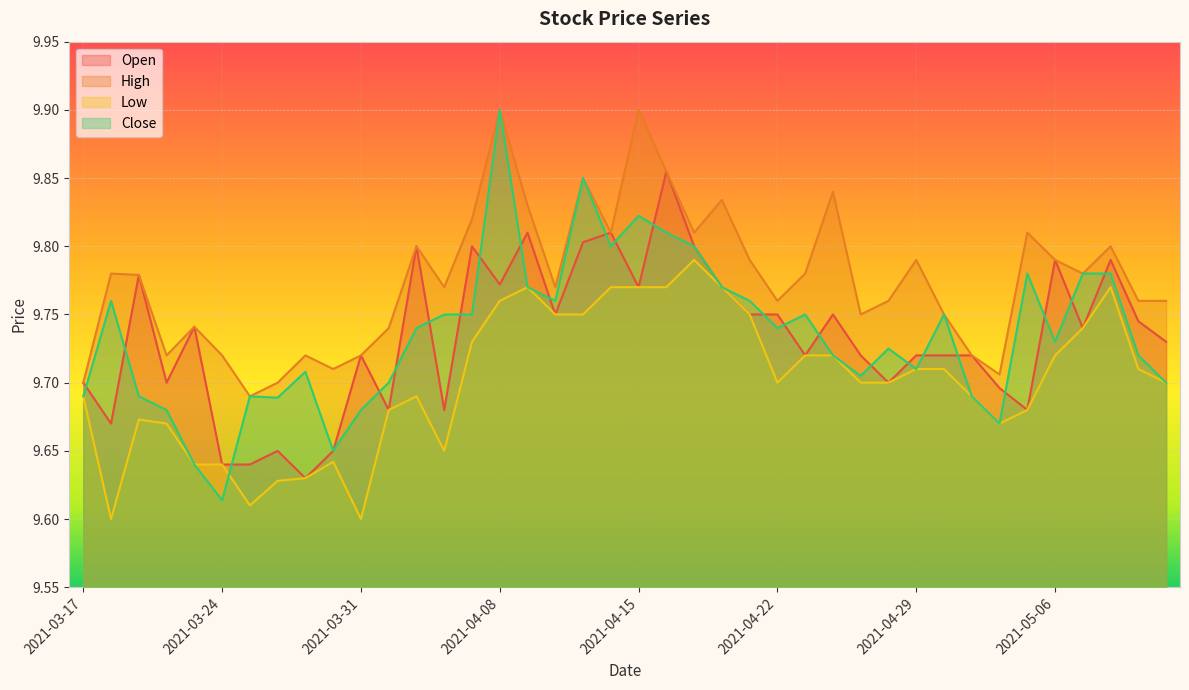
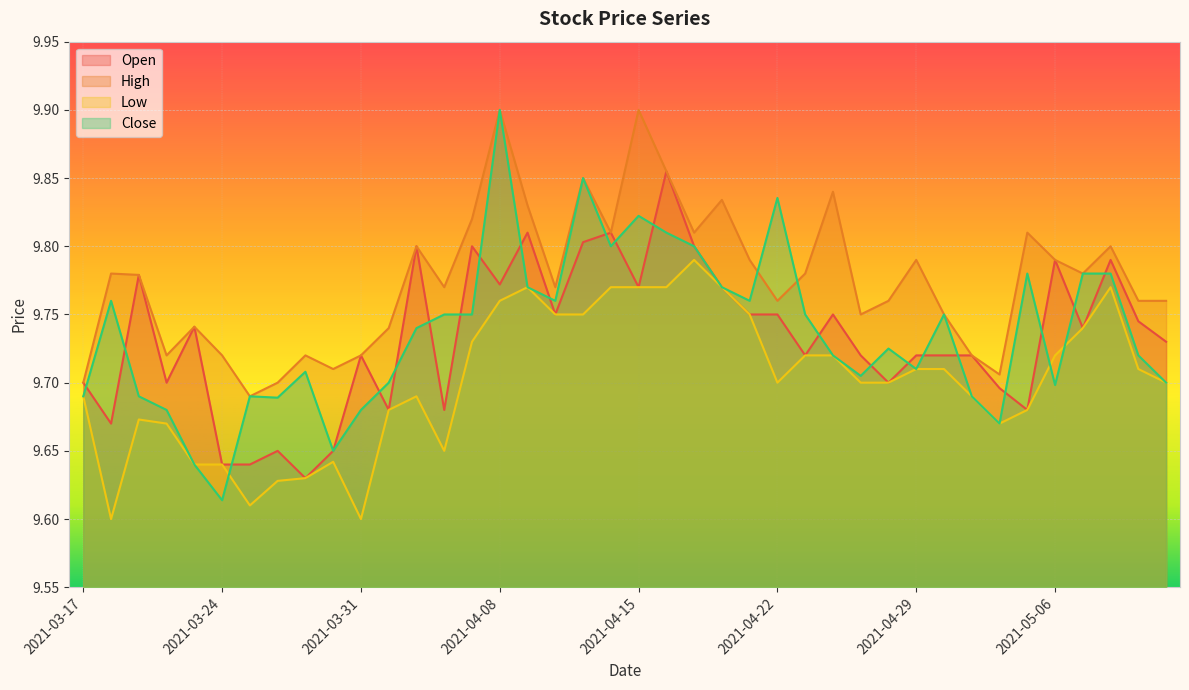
  {
    "Close": {
      "2021-03-24": 9.614,
      "2021-03-31": 9.680,
      "2021-04-15": 9.822,
-     "2021-04-22": 9.740,
-     "2021-05-06": 9.730
+     "2021-04-22": 9.835,
+     "2021-05-06": 9.698
    }
  }
